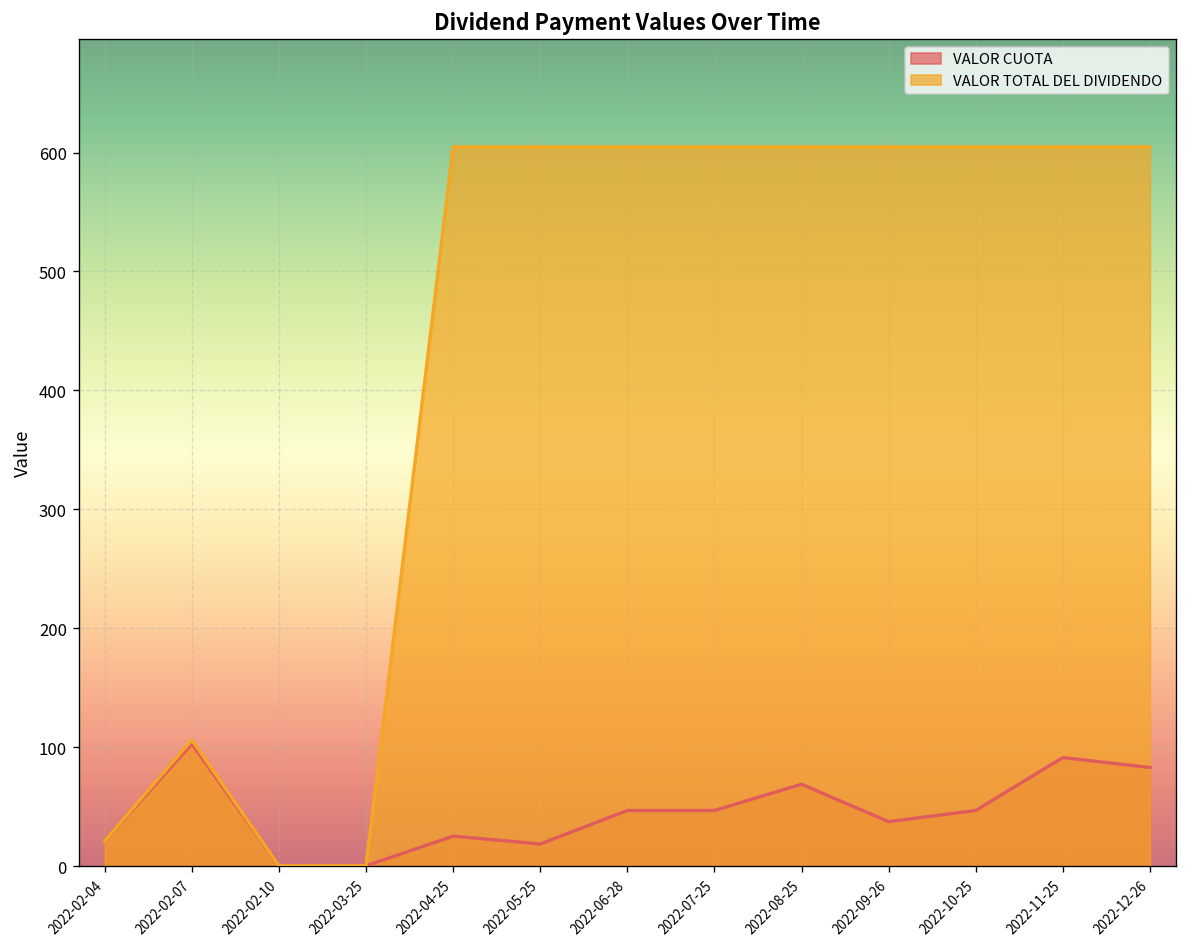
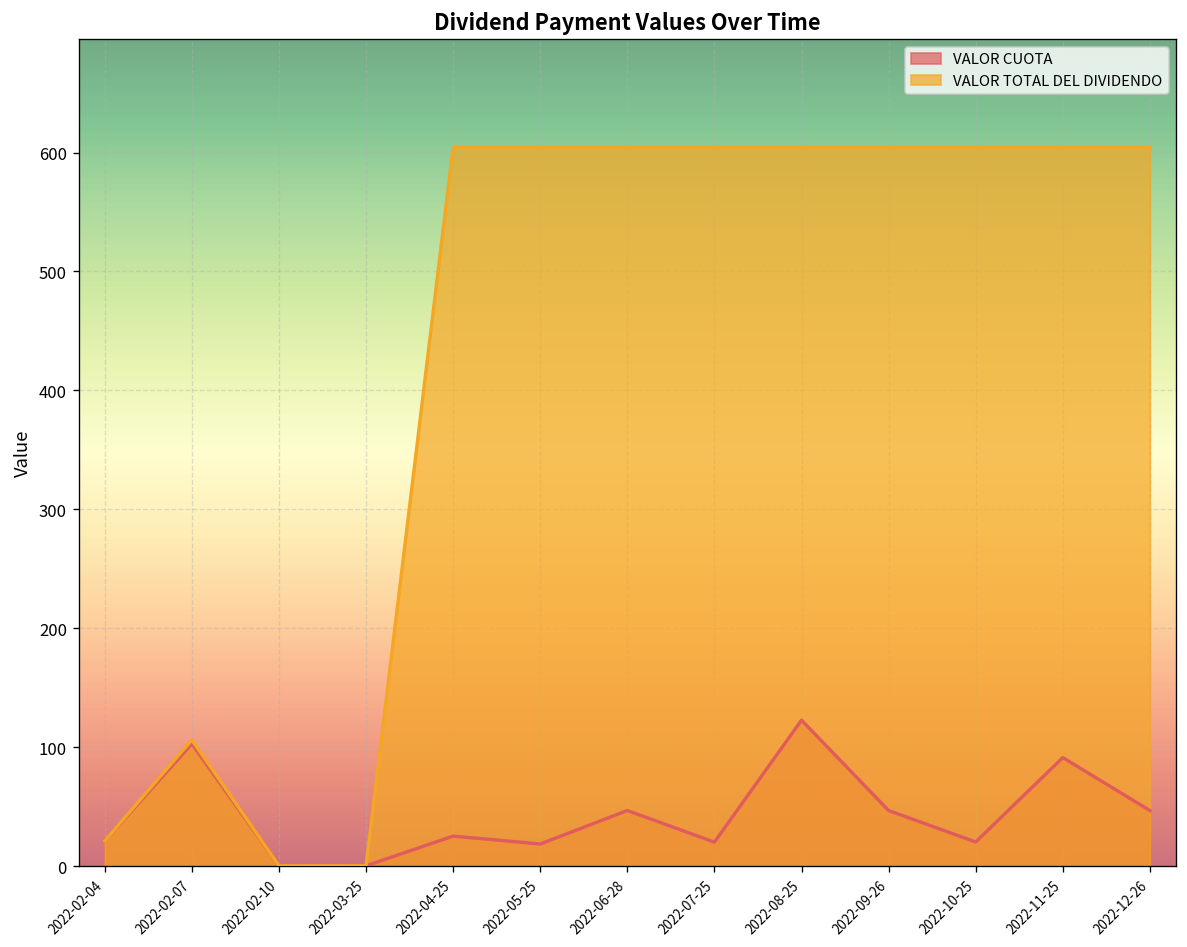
  {
    "VALOR CUOTA": {
      "2022-02-07": 100,
      "2022-04-25": 30,
      "2022-05-25": 20,
      "2022-06-28": 50,
-     "2022-07-25": 50,
-     "2022-08-25": 70,
-     "2022-09-26": 40,
-     "2022-10-25": 50,
+     "2022-07-25": 20,
+     "2022-08-25": 120,
+     "2022-09-26": 50,
+     "2022-10-25": 20,
      "2022-11-25": 90,
-     "2022-12-26": 80
+     "2022-12-26": 50
    },
    "VALOR TOTAL DEL DIVIDENDO": {
      "2022-02-07": 110,
      "2022-04-25": 600,
      "2022-05-25": 600,
      "2022-06-28": 600,
      "2022-07-25": 600,
      "2022-08-25": 600,
      "2022-09-26": 600,
      "2022-10-25": 600,
      "2022-11-25": 600,
      "2022-12-26": 600
    }
  }
